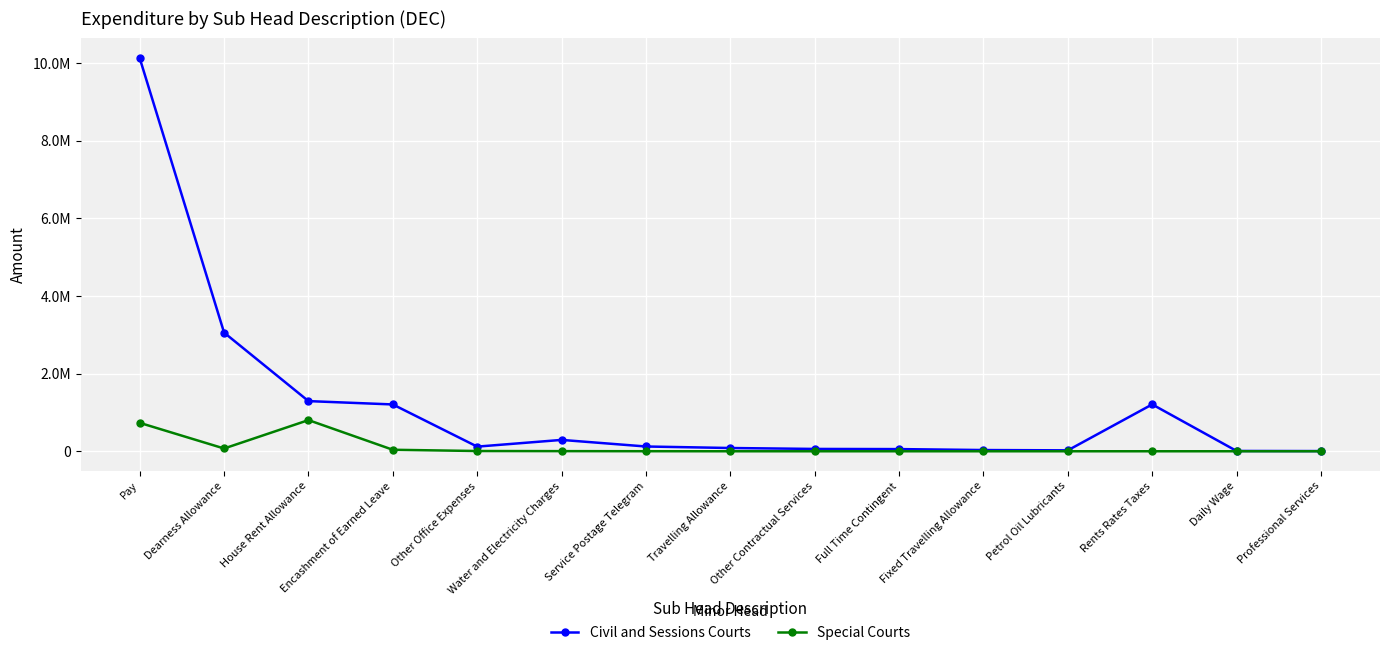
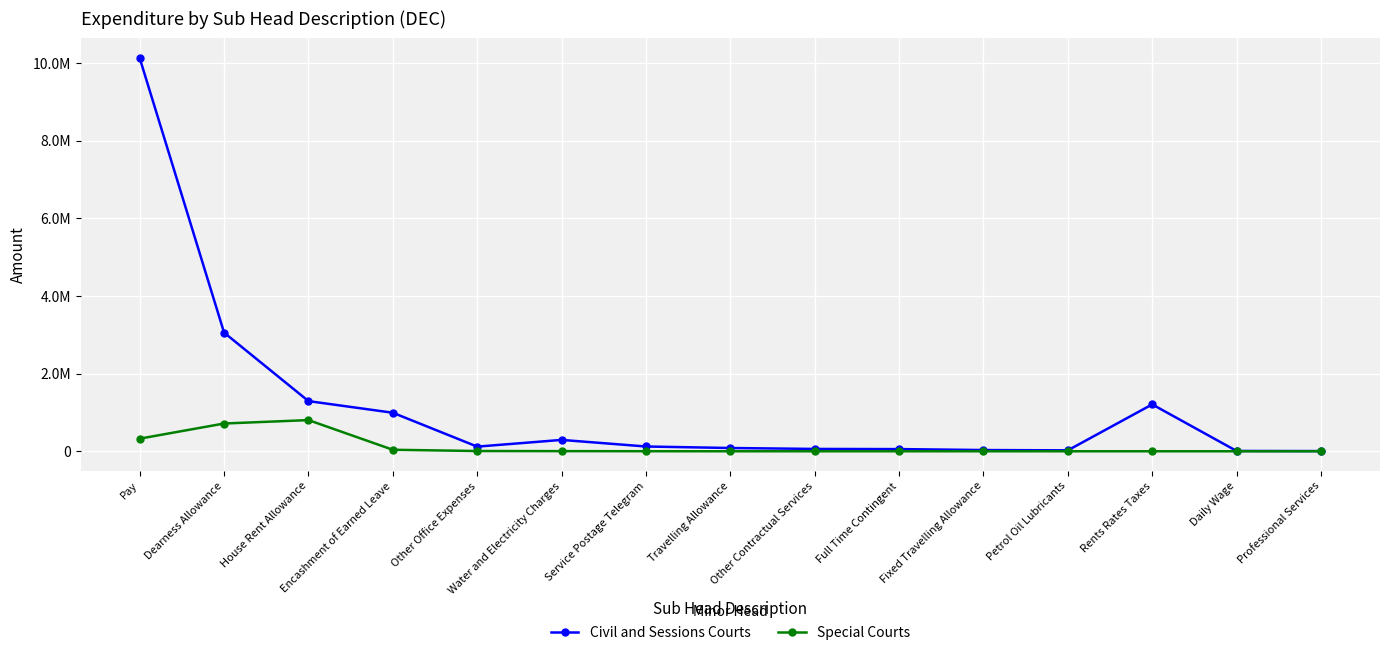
  {
    "Civil and Sessions Courts": {
      "Pay": 10100000,
      "Dearness Allowance": 3100000,
      "House Rent Allowance": 1300000,
-     "Encashment of Earned Leave": 1200000,
+     "Encashment of Earned Leave": 1000000,
      "Other Office Expenses": 100000,
      "Water and Electricity Charges": 300000,
      "Service Postage Telegram": 100000,
      "Travelling Allowance": 100000,
      "Rents Rates Taxes": 1200000
    },
    "Special Courts": {
-     "Pay": 700000,
-     "Dearness Allowance": 100000,
+     "Pay": 300000,
+     "Dearness Allowance": 700000,
      "House Rent Allowance": 800000,
      "Encashment of Earned Leave": 0,
      "Other Office Expenses": 0,
      "Water and Electricity Charges": 0,
      "Service Postage Telegram": 0,
      "Travelling Allowance": 0,
      "Rents Rates Taxes": 0
    }
  }
